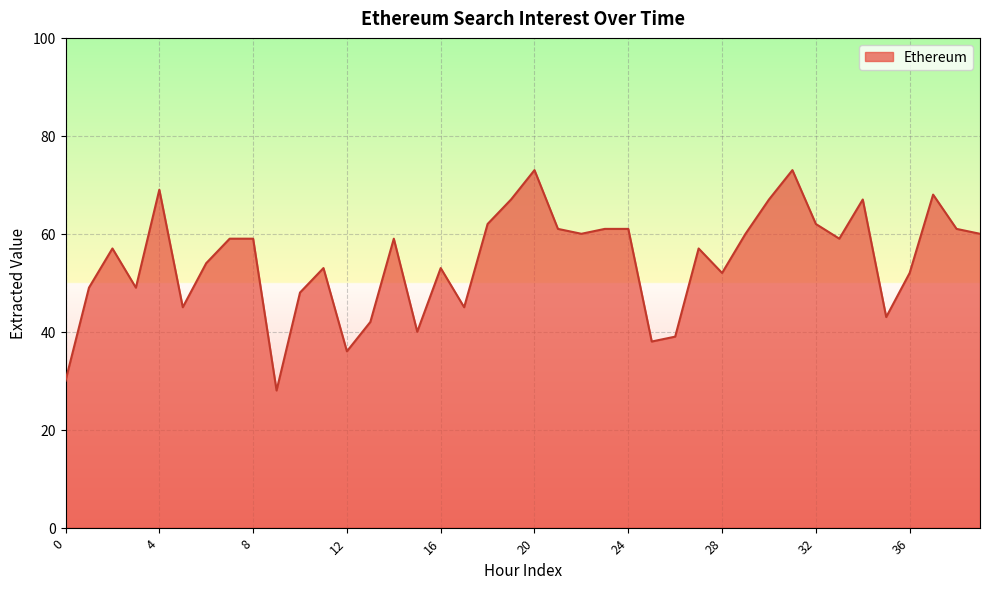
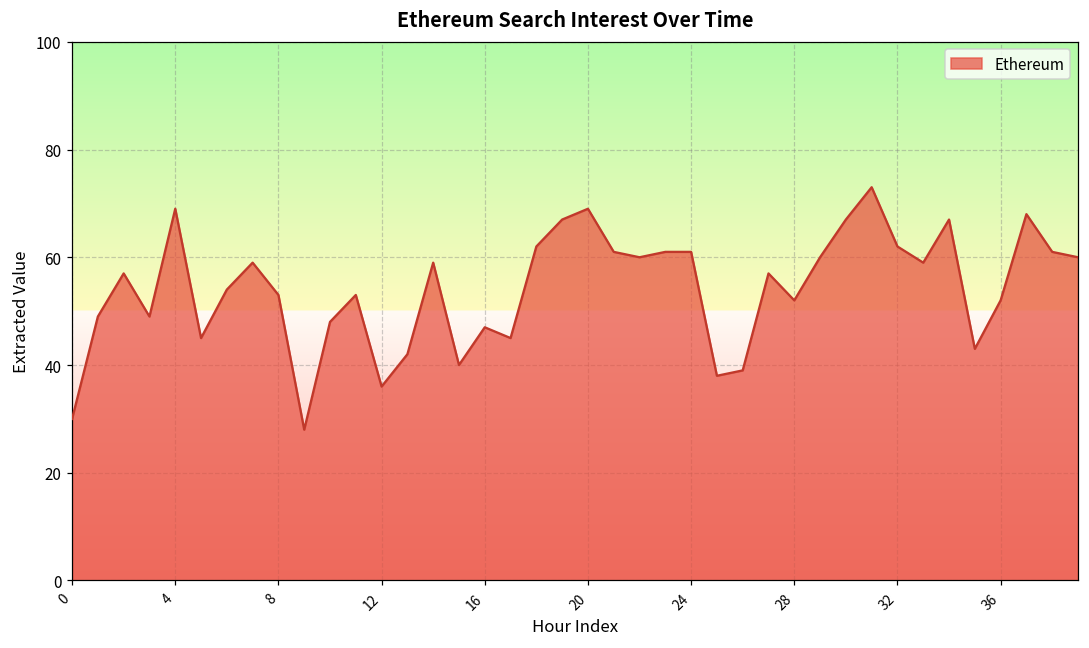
  {
    "0": 30,
    "4": 69,
-   "8": 59,
+   "8": 53,
    "12": 36,
-   "16": 53,
-   "20": 73,
+   "16": 47,
+   "20": 69,
    "24": 61,
    "28": 52,
    "32": 62,
    "36": 52
  }
